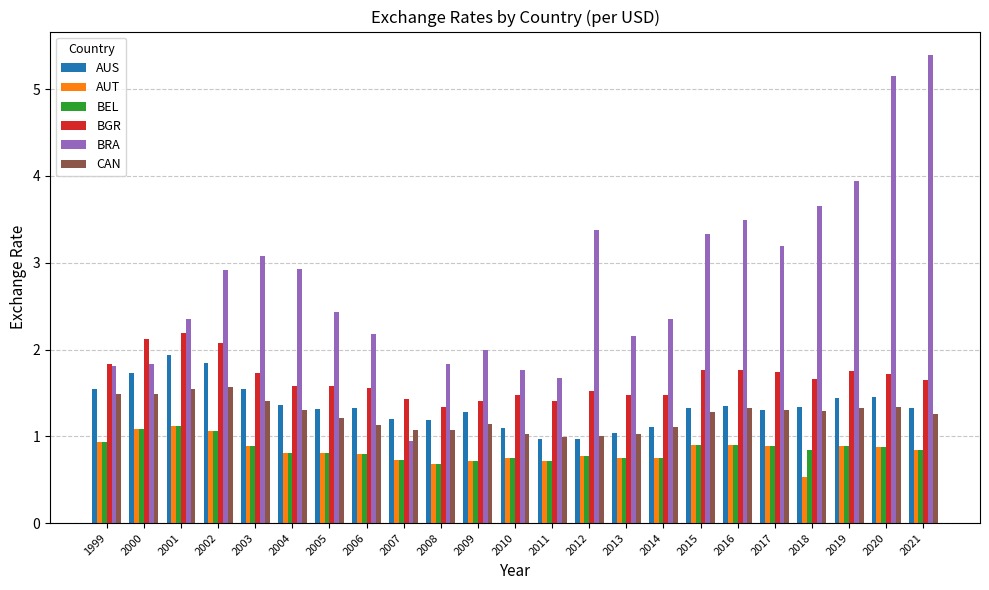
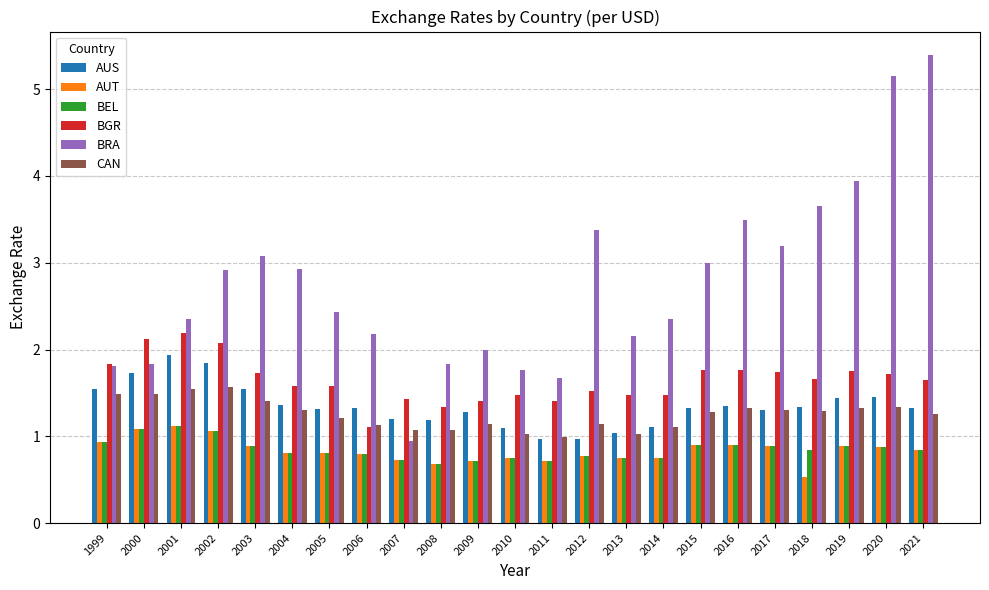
  {
    "AUS": {
      "1999": 1.5,
      "2000": 1.7,
      "2001": 1.9,
      "2002": 1.8,
      "2003": 1.5,
      "2004": 1.4,
      "2005": 1.3,
      "2006": 1.3,
      "2007": 1.2,
      "2008": 1.2,
      "2009": 1.3,
      "2010": 1.1,
      "2011": 1.0,
      "2012": 1.0,
      "2013": 1.0,
      "2014": 1.1,
      "2015": 1.3,
      "2016": 1.3,
      "2017": 1.3,
      "2018": 1.3,
      "2019": 1.4,
      "2020": 1.5,
      "2021": 1.3
    },
    "AUT": {
      "1999": 0.9,
      "2000": 1.1,
      "2001": 1.1,
      "2002": 1.1,
      "2003": 0.9,
      "2004": 0.8,
      "2005": 0.8,
      "2006": 0.8,
      "2007": 0.7,
      "2008": 0.7,
      "2009": 0.7,
      "2010": 0.8,
      "2011": 0.7,
      "2012": 0.8,
      "2013": 0.8,
      "2014": 0.8,
      "2015": 0.9,
      "2016": 0.9,
      "2017": 0.9,
      "2018": 0.5,
      "2019": 0.9,
      "2020": 0.9,
      "2021": 0.8
    },
    "BEL": {
      "1999": 0.9,
      "2000": 1.1,
      "2001": 1.1,
      "2002": 1.1,
      "2003": 0.9,
      "2004": 0.8,
      "2005": 0.8,
      "2006": 0.8,
      "2007": 0.7,
      "2008": 0.7,
      "2009": 0.7,
      "2010": 0.8,
      "2011": 0.7,
      "2012": 0.8,
      "2013": 0.8,
      "2014": 0.8,
      "2015": 0.9,
      "2016": 0.9,
      "2017": 0.9,
      "2018": 0.8,
      "2019": 0.9,
      "2020": 0.9,
      "2021": 0.8
    },
    "BGR": {
      "1999": 1.8,
      "2000": 2.1,
      "2001": 2.2,
      "2002": 2.1,
      "2003": 1.7,
      "2004": 1.6,
      "2005": 1.6,
-     "2006": 1.6,
+     "2006": 1.1,
      "2007": 1.4,
      "2008": 1.3,
      "2009": 1.4,
      "2010": 1.5,
      "2011": 1.4,
      "2012": 1.5,
      "2013": 1.5,
      "2014": 1.5,
      "2015": 1.8,
      "2016": 1.8,
      "2017": 1.7,
      "2018": 1.7,
      "2019": 1.7,
      "2020": 1.7,
      "2021": 1.7
    },
    "BRA": {
      "1999": 1.8,
      "2000": 1.8,
      "2001": 2.3,
      "2002": 2.9,
      "2003": 3.1,
      "2004": 2.9,
      "2005": 2.4,
      "2006": 2.2,
      "2007": 0.9,
      "2008": 1.8,
      "2009": 2.0,
      "2010": 1.8,
      "2011": 1.7,
      "2012": 3.4,
      "2013": 2.2,
      "2014": 2.4,
-     "2015": 3.3,
+     "2015": 3.0,
      "2016": 3.5,
      "2017": 3.2,
      "2018": 3.7,
      "2019": 3.9,
      "2020": 5.2,
      "2021": 5.4
    },
    "CAN": {
      "1999": 1.5,
      "2000": 1.5,
      "2001": 1.5,
      "2002": 1.6,
      "2003": 1.4,
      "2004": 1.3,
      "2005": 1.2,
      "2006": 1.1,
      "2007": 1.1,
      "2008": 1.1,
      "2009": 1.1,
      "2010": 1.0,
      "2011": 1.0,
-     "2012": 1.0,
+     "2012": 1.1,
      "2013": 1.0,
      "2014": 1.1,
      "2015": 1.3,
      "2016": 1.3,
      "2017": 1.3,
      "2018": 1.3,
      "2019": 1.3,
      "2020": 1.3,
      "2021": 1.3
    }
  }
